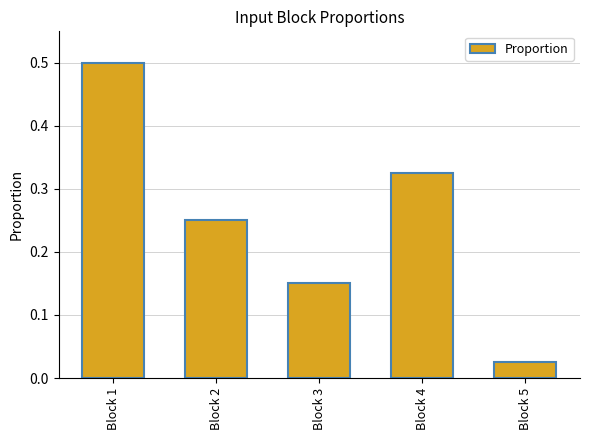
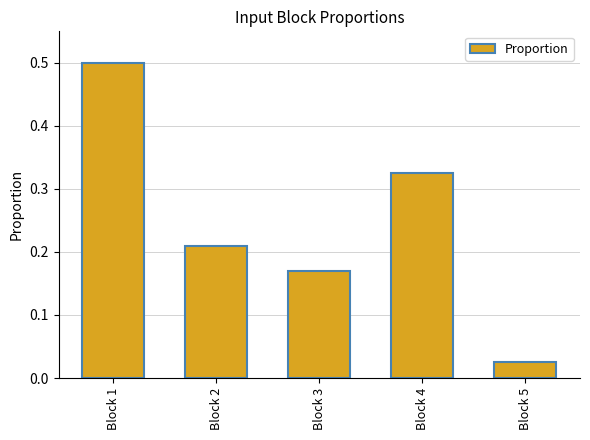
  {
    "Block 1": 0.50,
-   "Block 2": 0.25,
-   "Block 3": 0.15,
+   "Block 2": 0.21,
+   "Block 3": 0.17,
    "Block 4": 0.33,
    "Block 5": 0.03
  }
